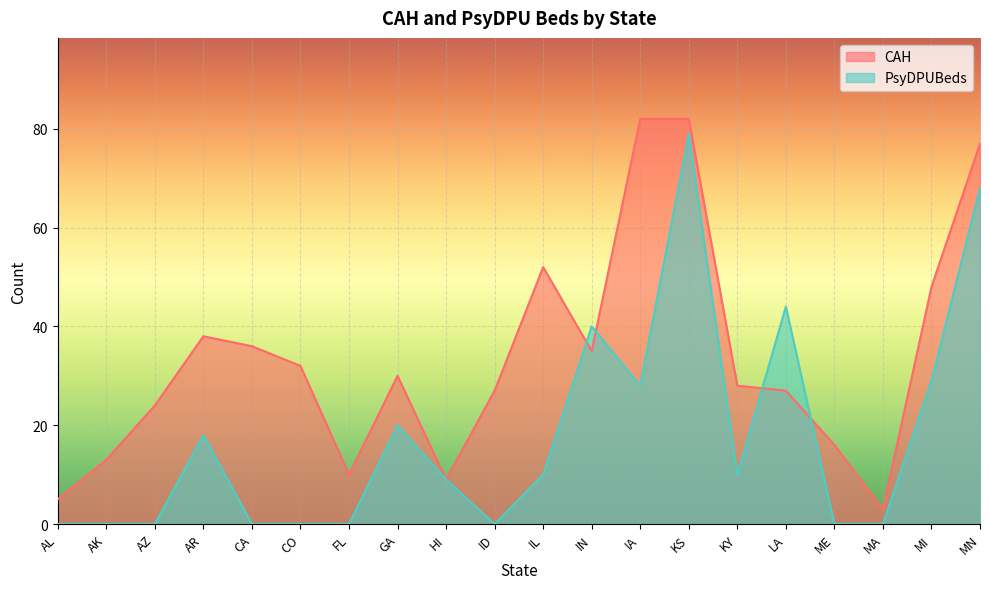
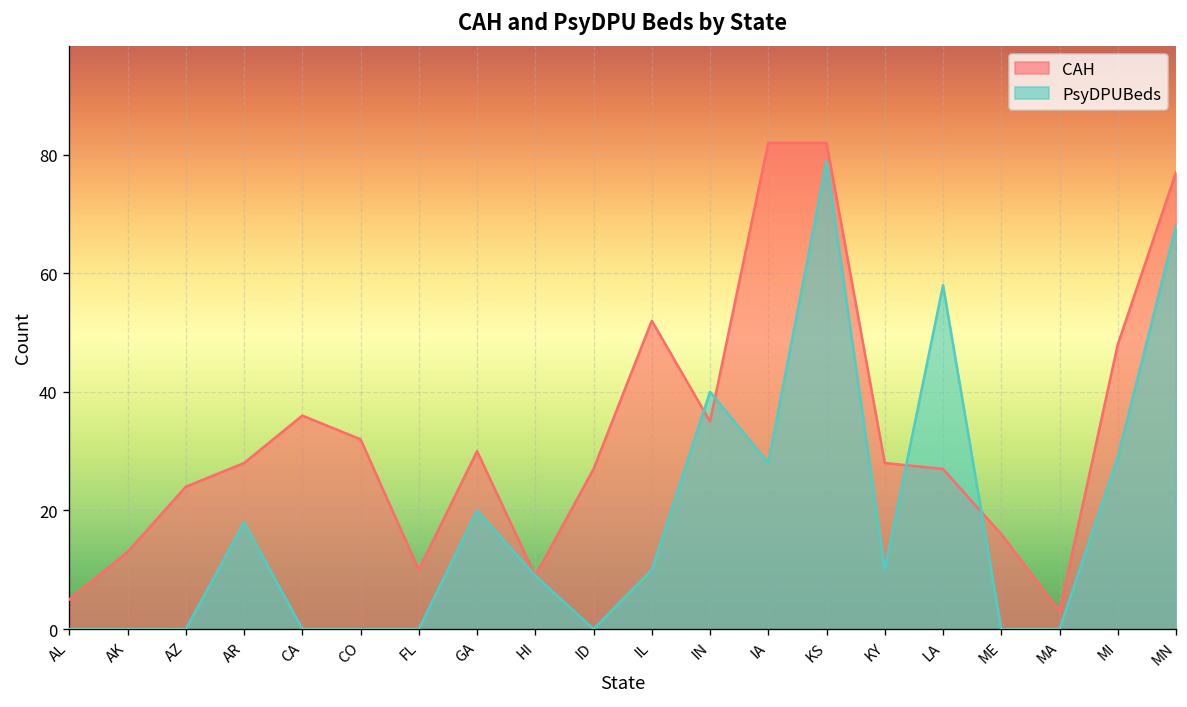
  {
    "CAH": {
      "AL": 5,
      "AK": 13,
      "AZ": 24,
-     "AR": 38,
+     "AR": 28,
      "CA": 36,
      "CO": 32,
      "FL": 10,
      "GA": 30,
      "ID": 27,
      "IL": 52,
      "IN": 35,
      "IA": 82,
      "KS": 82,
      "KY": 28,
      "LA": 27,
      "ME": 16,
      "MA": 3,
      "MI": 48,
      "MN": 77
    },
    "PsyDPUBeds": {
      "AL": 0,
      "AK": 0,
      "AZ": 0,
      "AR": 18,
      "CA": 0,
      "CO": 0,
      "FL": 0,
      "GA": 20,
      "ID": 0,
      "IL": 10,
      "IN": 40,
      "IA": 28,
      "KS": 79,
      "KY": 10,
-     "LA": 44,
+     "LA": 58,
      "ME": 0,
      "MA": 0,
      "MI": 29,
      "MN": 68
    }
  }
